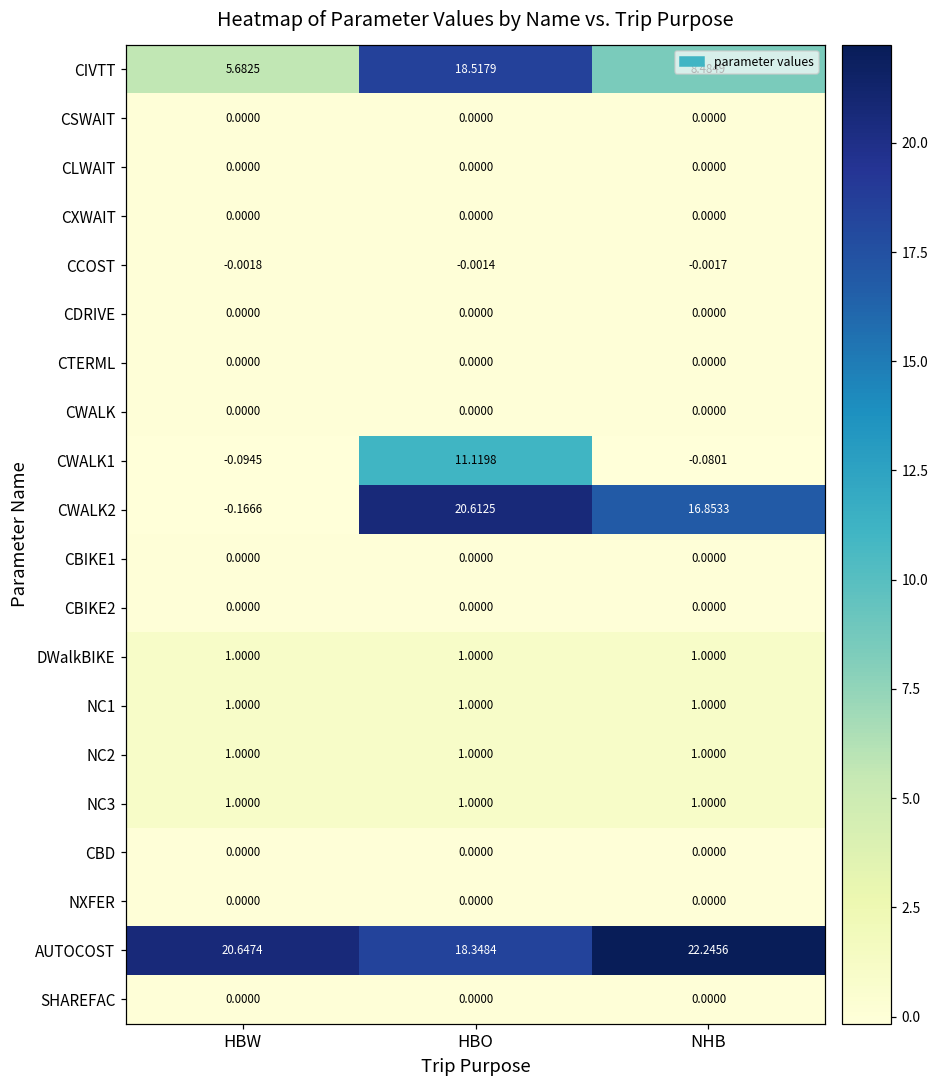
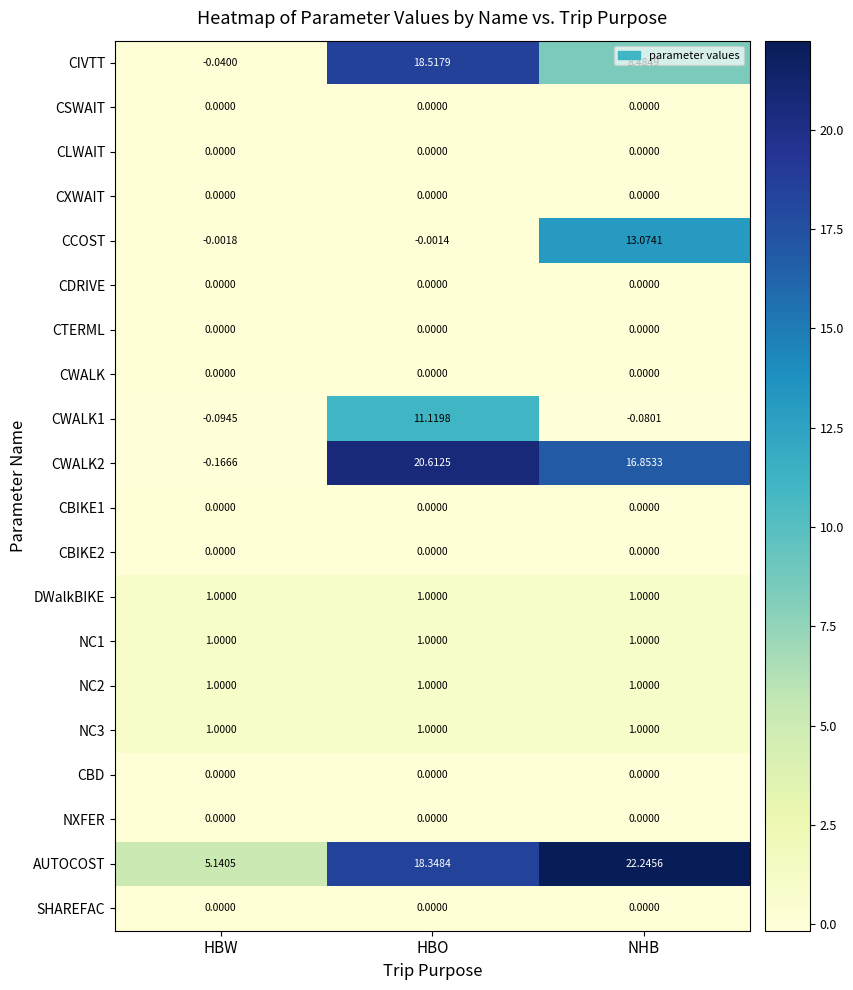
  {
    "CIVTT": {
-     "HBW": 5.6825,
+     "HBW": -0.0400,
      "HBO": 18.5179
    },
    "CSWAIT": {
      "HBW": 0.0000,
      "HBO": 0.0000,
      "NHB": 0.0000
    },
    "CLWAIT": {
      "HBW": 0.0000,
      "HBO": 0.0000,
      "NHB": 0.0000
    },
    "CXWAIT": {
      "HBW": 0.0000,
      "HBO": 0.0000,
      "NHB": 0.0000
    },
    "CCOST": {
      "HBW": -0.0018,
      "HBO": -0.0014,
-     "NHB": -0.0017
+     "NHB": 13.0741
    },
    "CDRIVE": {
      "HBW": 0.0000,
      "HBO": 0.0000,
      "NHB": 0.0000
    },
    "CTERML": {
      "HBW": 0.0000,
      "HBO": 0.0000,
      "NHB": 0.0000
    },
    "CWALK": {
      "HBW": 0.0000,
      "HBO": 0.0000,
      "NHB": 0.0000
    },
    "CWALK1": {
      "HBW": -0.0945,
      "HBO": 11.1198,
      "NHB": -0.0801
    },
    "CWALK2": {
      "HBW": -0.1666,
      "HBO": 20.6125,
      "NHB": 16.8533
    },
    "CBIKE1": {
      "HBW": 0.0000,
      "HBO": 0.0000,
      "NHB": 0.0000
    },
    "CBIKE2": {
      "HBW": 0.0000,
      "HBO": 0.0000,
      "NHB": 0.0000
    },
    "DWalkBIKE": {
      "HBW": 1.0000,
      "HBO": 1.0000,
      "NHB": 1.0000
    },
    "NC1": {
      "HBW": 1.0000,
      "HBO": 1.0000,
      "NHB": 1.0000
    },
    "NC2": {
      "HBW": 1.0000,
      "HBO": 1.0000,
      "NHB": 1.0000
    },
    "NC3": {
      "HBW": 1.0000,
      "HBO": 1.0000,
      "NHB": 1.0000
    },
    "CBD": {
      "HBW": 0.0000,
      "HBO": 0.0000,
      "NHB": 0.0000
    },
    "NXFER": {
      "HBW": 0.0000,
      "HBO": 0.0000,
      "NHB": 0.0000
    },
    "AUTOCOST": {
-     "HBW": 20.6474,
+     "HBW": 5.1405,
      "HBO": 18.3484,
      "NHB": 22.2456
    },
    "SHAREFAC": {
      "HBW": 0.0000,
      "HBO": 0.0000,
      "NHB": 0.0000
    }
  }
